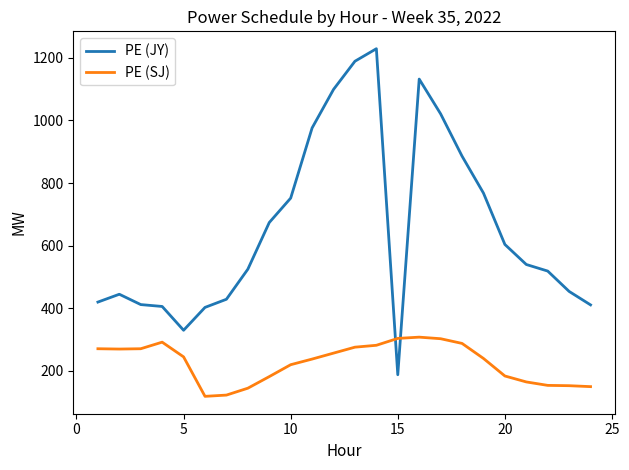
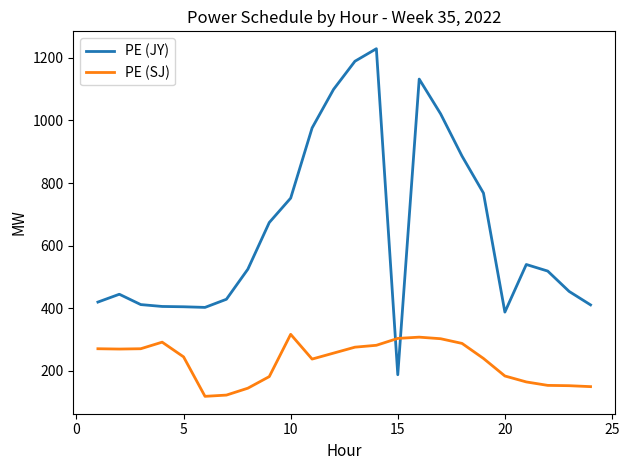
  {
    "PE (JY)": {
-     "5": 330,
+     "5": 410,
      "10": 750,
      "15": 190,
-     "20": 600
+     "20": 390
    },
    "PE (SJ)": {
      "5": 250,
-     "10": 220,
+     "10": 320,
      "15": 300,
      "20": 180
    }
  }
